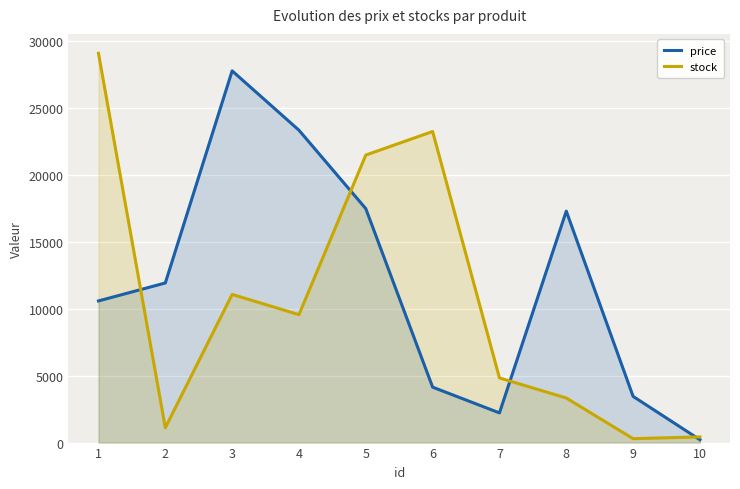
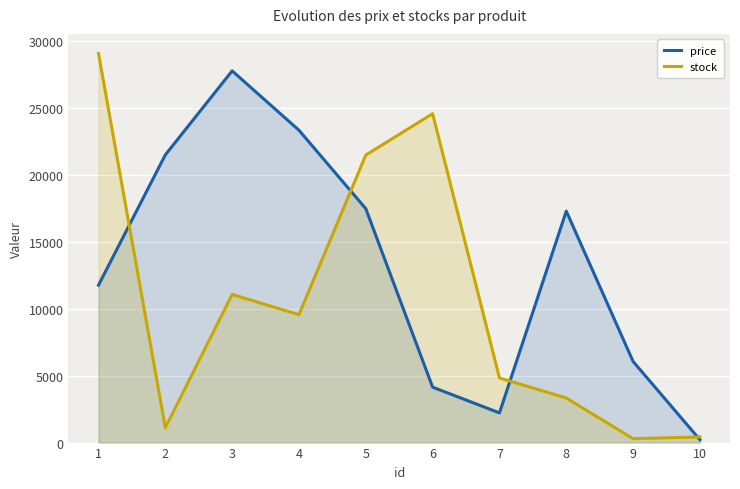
  {
    "price": {
-     "1": 10600,
-     "2": 11900,
+     "1": 11800,
+     "2": 21500,
      "3": 27800,
      "4": 23400,
      "5": 17500,
      "6": 4100,
      "7": 2200,
      "8": 17300,
-     "9": 3500,
+     "9": 6100,
      "10": 200
    },
    "stock": {
      "1": 29100,
      "2": 1100,
      "3": 11100,
      "4": 9600,
      "5": 21500,
-     "6": 23300,
+     "6": 24600,
      "7": 4800,
      "8": 3300,
      "9": 300,
      "10": 400
    }
  }
